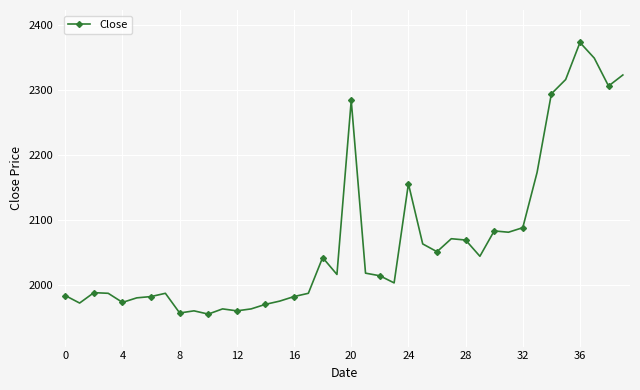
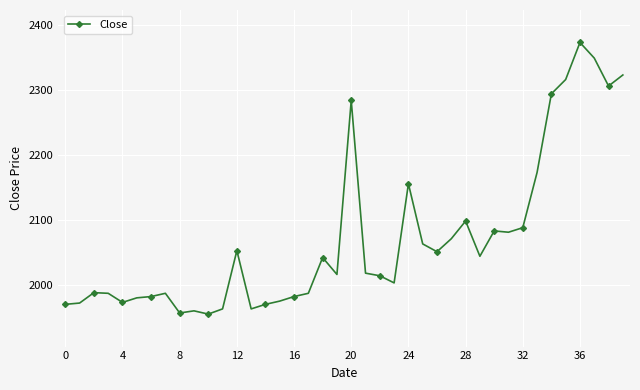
  {
-   "0": 1980,
+   "0": 1970,
    "4": 1970,
    "8": 1960,
-   "12": 1960,
+   "12": 2050,
    "16": 1980,
    "20": 2280,
    "24": 2160,
-   "28": 2070,
+   "28": 2100,
    "32": 2090,
    "36": 2370
  }
